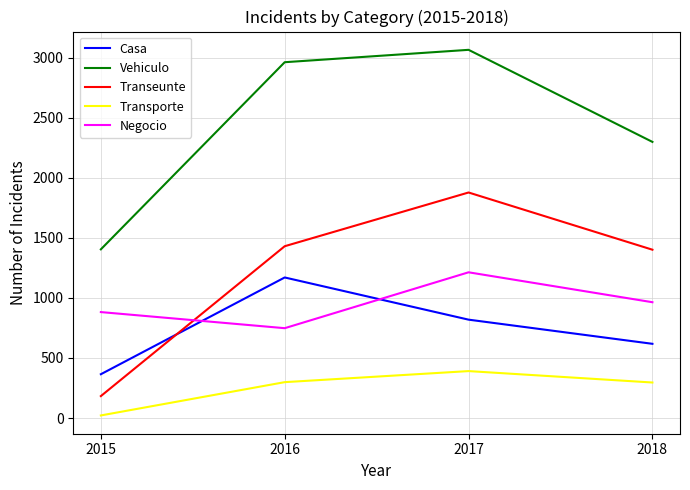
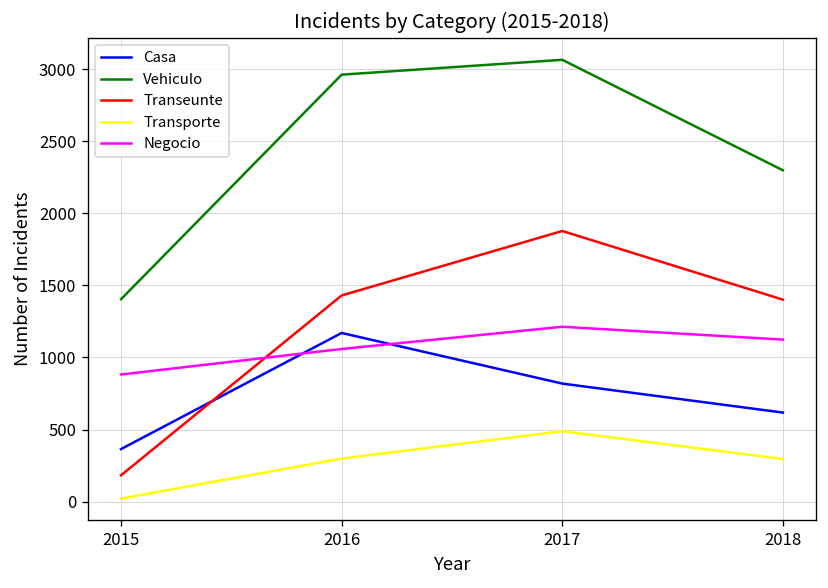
  {
    "Casa": {
      "2015": 370,
      "2016": 1170,
      "2017": 820,
      "2018": 620
    },
    "Vehiculo": {
      "2015": 1400,
      "2016": 2960,
      "2017": 3060,
      "2018": 2300
    },
    "Transeunte": {
      "2015": 180,
      "2016": 1430,
      "2017": 1880,
      "2018": 1400
    },
    "Transporte": {
      "2015": 20,
      "2016": 300,
-     "2017": 390,
+     "2017": 490,
      "2018": 300
    },
    "Negocio": {
      "2015": 880,
-     "2016": 750,
+     "2016": 1060,
      "2017": 1210,
-     "2018": 960
+     "2018": 1120
    }
  }
